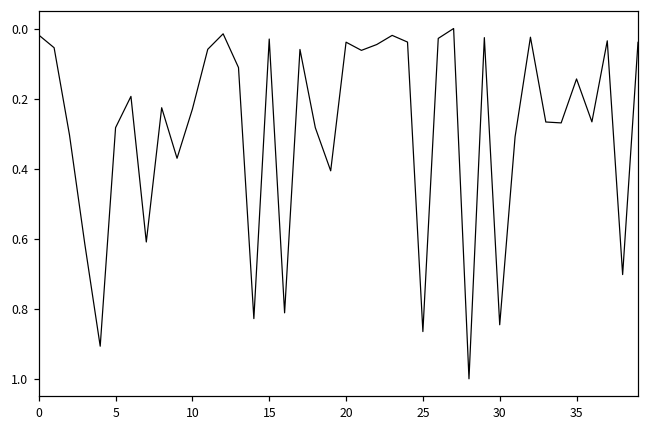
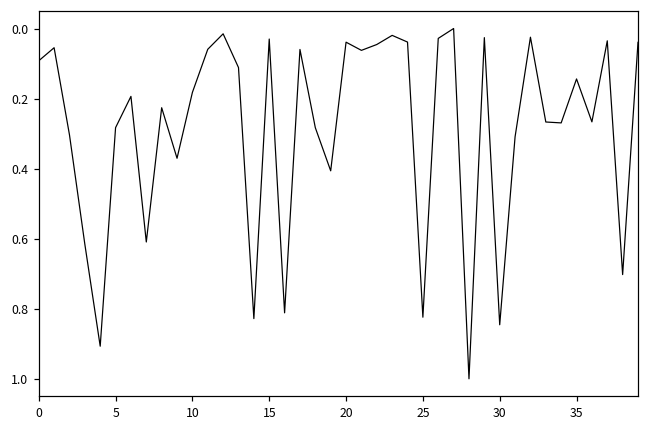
  {
-   "0": 0.02,
+   "0": 0.09,
    "5": 0.28,
-   "10": 0.23,
+   "10": 0.18,
    "15": 0.03,
    "20": 0.04,
-   "25": 0.87,
+   "25": 0.82,
    "30": 0.85,
    "35": 0.14
  }
